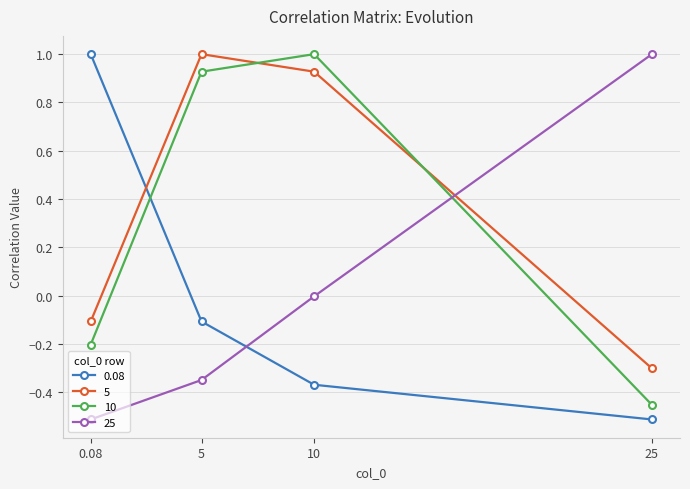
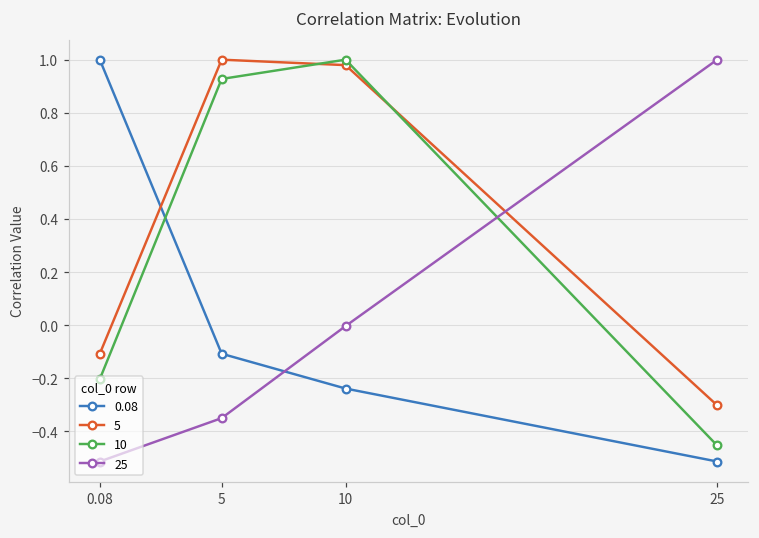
  {
    "0.08": {
      "0.08": 1.00,
      "5": -0.11,
-     "10": -0.37,
+     "10": -0.24,
      "25": -0.51
    },
    "5": {
      "0.08": -0.11,
      "5": 1.00,
-     "10": 0.93,
+     "10": 0.98,
      "25": -0.30
    },
    "10": {
      "0.08": -0.20,
      "5": 0.93,
      "10": 1.00,
      "25": -0.45
    },
    "25": {
      "5": -0.35,
      "10": 0.00,
      "25": 1.00
    }
  }
